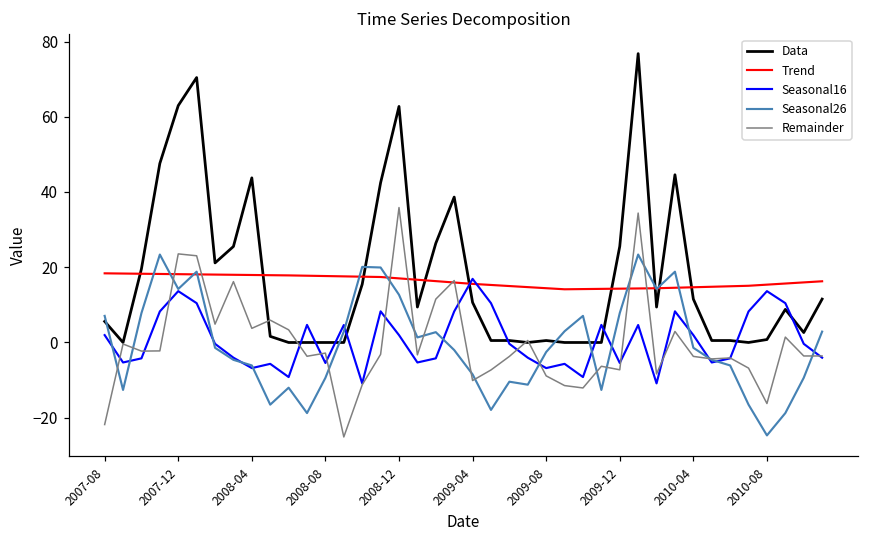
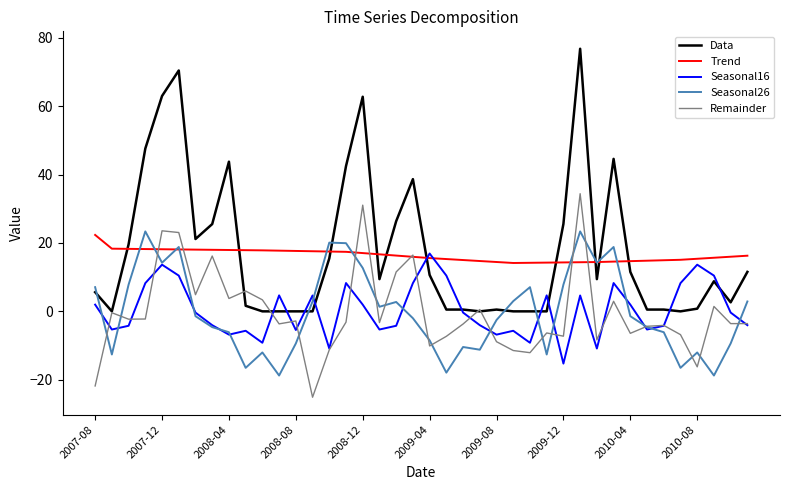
  {
    "Data": {
      "2007-08": 6,
      "2007-12": 63,
      "2008-04": 44,
      "2008-08": 0,
      "2008-12": 63,
      "2009-04": 11,
      "2009-08": 1,
      "2009-12": 26,
      "2010-04": 12,
      "2010-08": 1
    },
    "Trend": {
-     "2007-08": 18,
+     "2007-08": 22,
      "2007-12": 18,
      "2008-04": 18,
      "2008-08": 18,
      "2008-12": 17,
      "2009-04": 16,
      "2009-08": 14,
      "2009-12": 14,
      "2010-04": 15,
      "2010-08": 15
    },
    "Seasonal16": {
      "2007-08": 2,
      "2008-08": -5,
      "2008-12": 2,
      "2009-04": 17,
      "2009-08": -7,
-     "2009-12": -5,
+     "2009-12": -15,
      "2010-04": 2,
      "2010-08": 14
    },
    "Seasonal26": {
      "2007-08": 7,
      "2008-08": -9,
      "2008-12": 13,
      "2009-04": -8,
      "2009-08": -3,
      "2009-12": 8,
      "2010-04": -1,
-     "2010-08": -25
+     "2010-08": -12
    },
    "Remainder": {
      "2007-08": -22,
      "2007-12": 24,
      "2008-04": 4,
      "2008-08": -3,
-     "2008-12": 36,
+     "2008-12": 31,
      "2009-04": -10,
      "2009-08": -9,
      "2009-12": -7,
-     "2010-04": -4,
+     "2010-04": -6,
      "2010-08": -16
    }
  }
